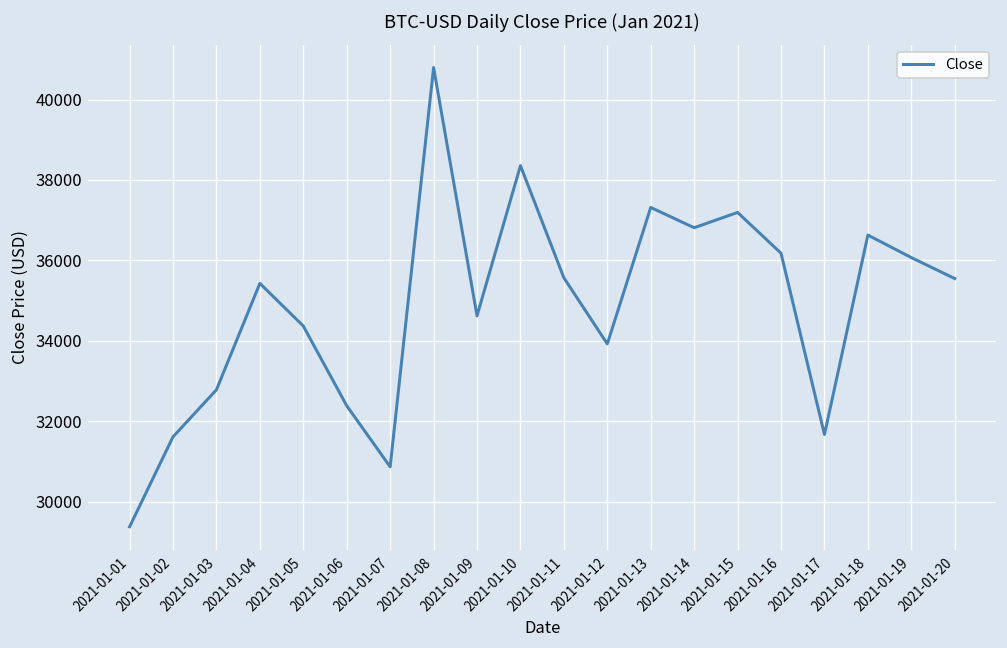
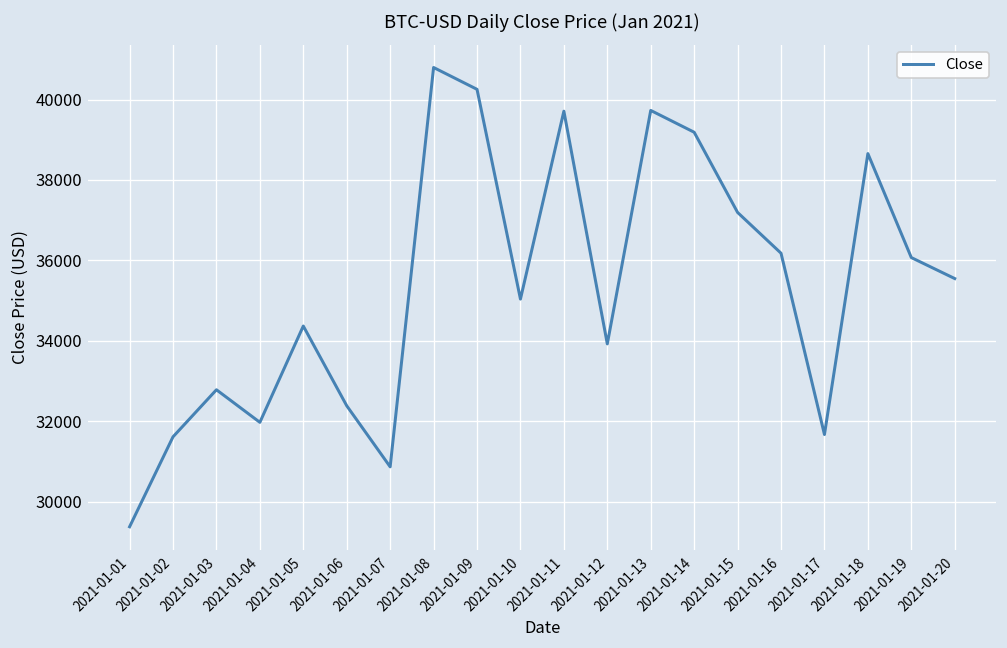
  {
    "2021-01-01": 29400,
    "2021-01-02": 31600,
    "2021-01-03": 32800,
-   "2021-01-04": 35400,
+   "2021-01-04": 32000,
    "2021-01-05": 34400,
    "2021-01-06": 32400,
    "2021-01-07": 30900,
    "2021-01-08": 40800,
-   "2021-01-09": 34600,
-   "2021-01-10": 38400,
-   "2021-01-11": 35600,
+   "2021-01-09": 40300,
+   "2021-01-10": 35000,
+   "2021-01-11": 39700,
    "2021-01-12": 33900,
-   "2021-01-13": 37300,
-   "2021-01-14": 36800,
+   "2021-01-13": 39700,
+   "2021-01-14": 39200,
    "2021-01-15": 37200,
    "2021-01-16": 36200,
    "2021-01-17": 31700,
-   "2021-01-18": 36600,
+   "2021-01-18": 38700,
    "2021-01-19": 36100,
    "2021-01-20": 35500
  }
